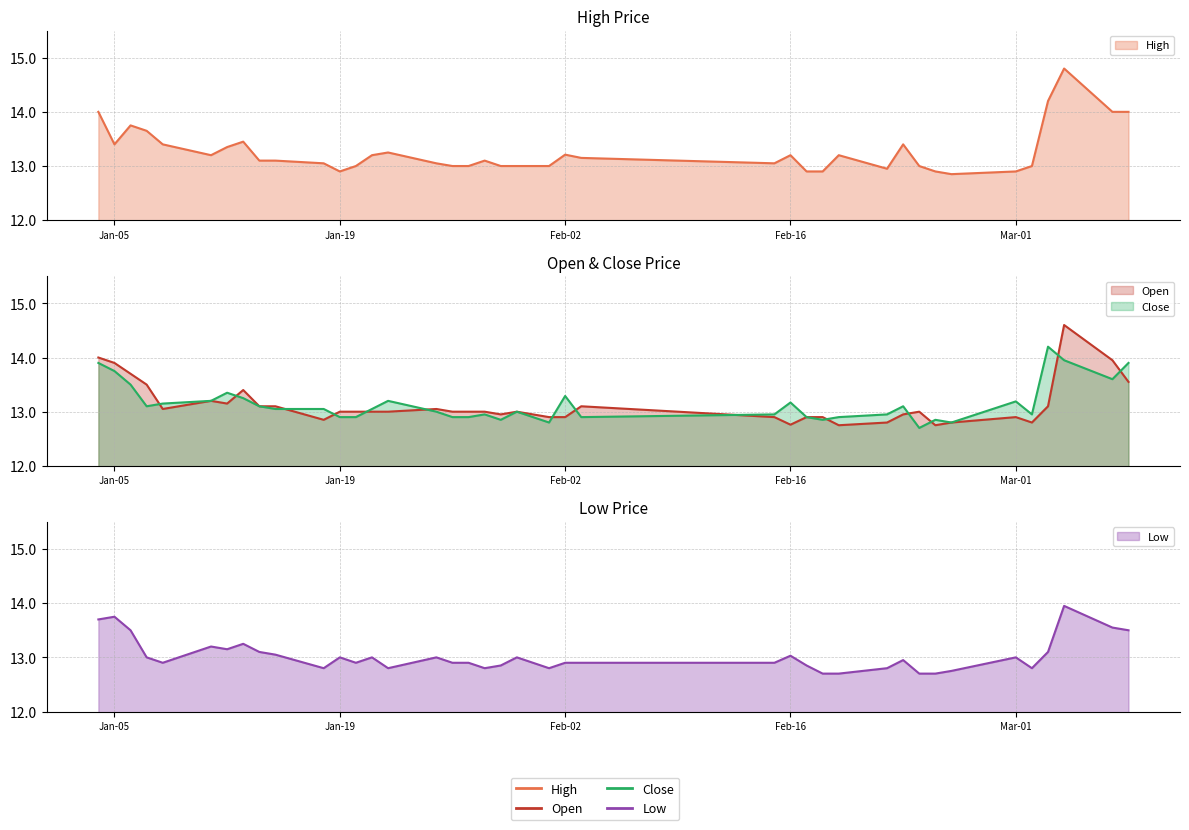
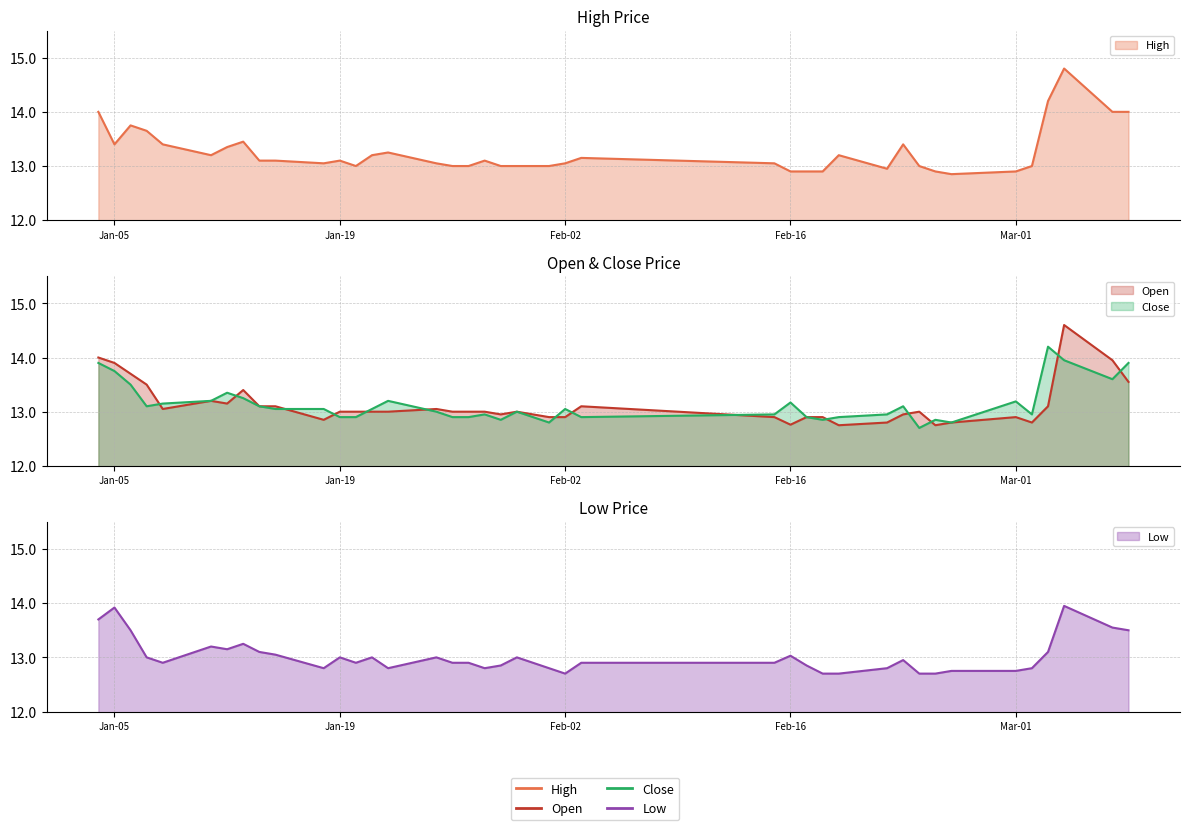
  {
    "High Price": {
      "Jan-05": 13.4,
-     "Jan-19": 12.9,
-     "Feb-02": 13.2,
-     "Feb-16": 13.2,
+     "Jan-19": 13.1,
+     "Feb-02": 13.1,
+     "Feb-16": 12.9,
      "Mar-01": 12.9
    },
    "Open & Close Price": {
      "Open": {
        "Jan-05": 13.9,
        "Jan-19": 13.0,
        "Feb-02": 12.9,
        "Feb-16": 12.8,
        "Mar-01": 12.9
      },
      "Close": {
        "Jan-05": 13.8,
        "Jan-19": 12.9,
-       "Feb-02": 13.3,
+       "Feb-02": 13.1,
        "Feb-16": 13.2,
        "Mar-01": 13.2
      }
    },
    "Low Price": {
-     "Jan-05": 13.8,
+     "Jan-05": 13.9,
      "Jan-19": 13.0,
-     "Feb-02": 12.9,
+     "Feb-02": 12.7,
      "Feb-16": 13.0,
-     "Mar-01": 13.0
+     "Mar-01": 12.8
    }
  }
